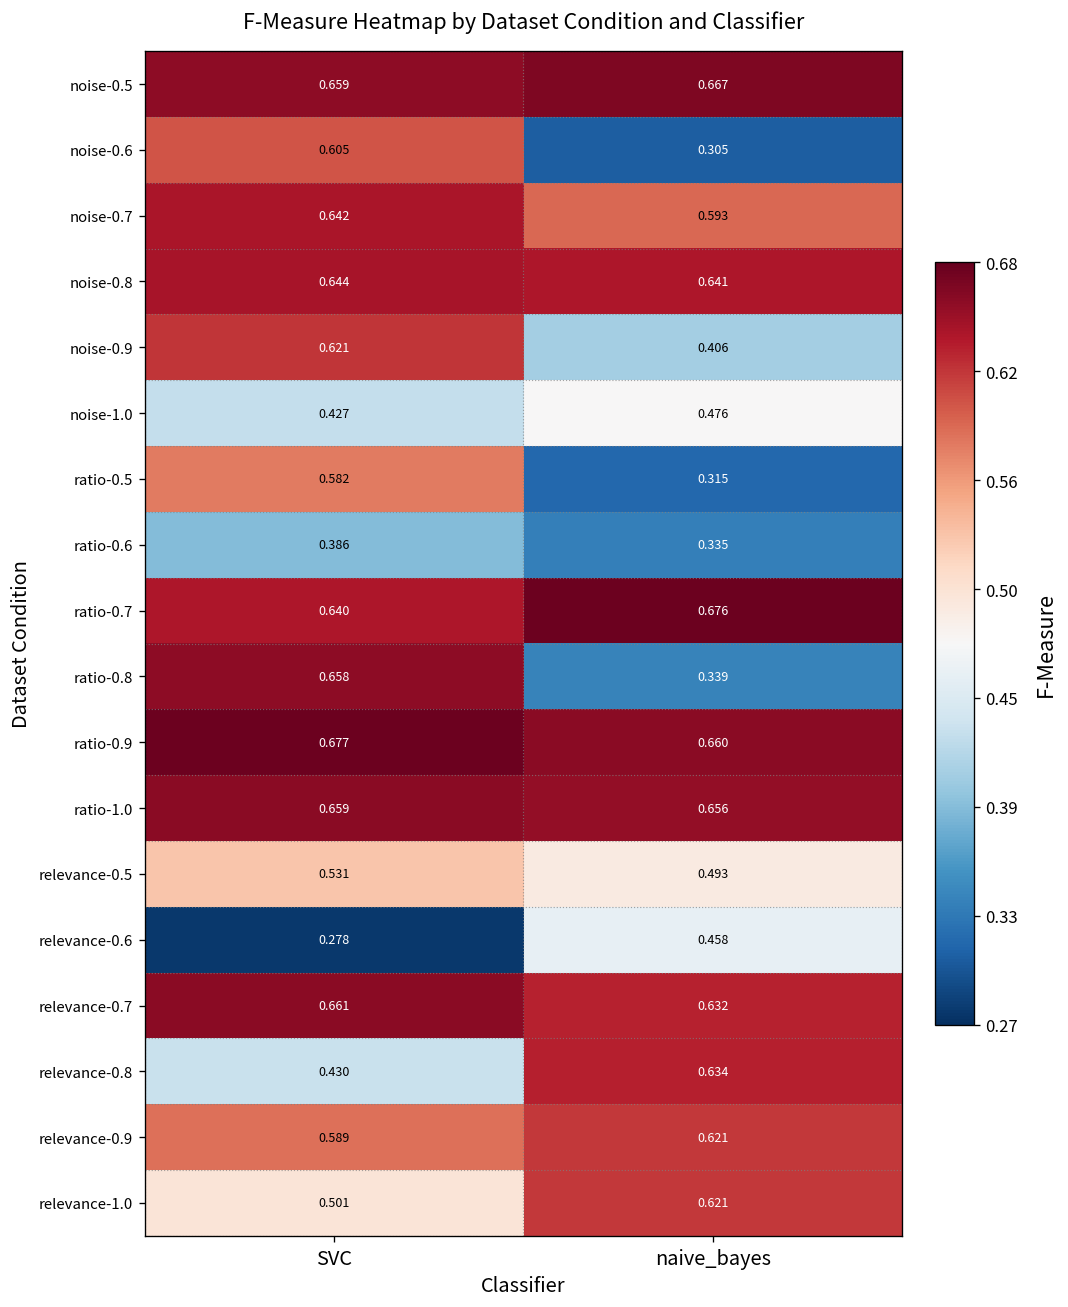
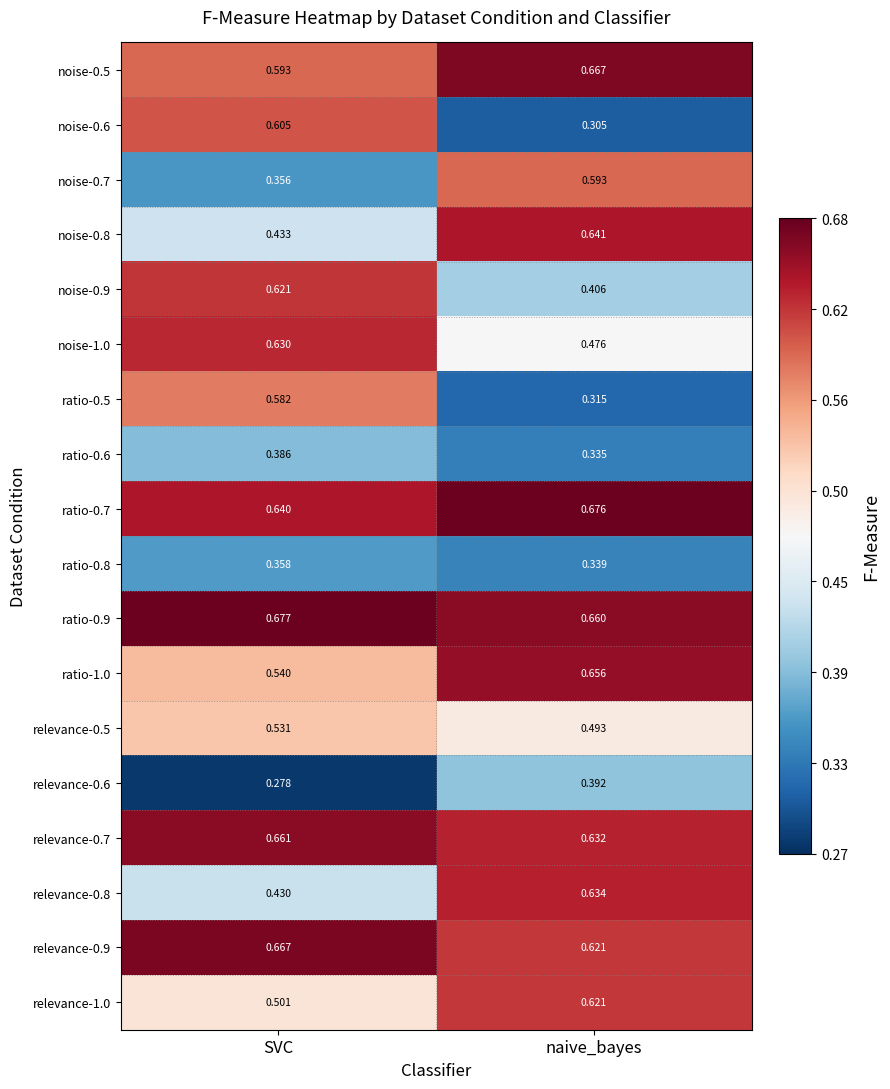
  {
    "noise-0.5": {
-     "SVC": 0.659,
+     "SVC": 0.593,
      "naive_bayes": 0.667
    },
    "noise-0.6": {
      "SVC": 0.605,
      "naive_bayes": 0.305
    },
    "noise-0.7": {
-     "SVC": 0.642,
+     "SVC": 0.356,
      "naive_bayes": 0.593
    },
    "noise-0.8": {
-     "SVC": 0.644,
+     "SVC": 0.433,
      "naive_bayes": 0.641
    },
    "noise-0.9": {
      "SVC": 0.621,
      "naive_bayes": 0.406
    },
    "noise-1.0": {
-     "SVC": 0.427,
+     "SVC": 0.630,
      "naive_bayes": 0.476
    },
    "ratio-0.5": {
      "SVC": 0.582,
      "naive_bayes": 0.315
    },
    "ratio-0.6": {
      "SVC": 0.386,
      "naive_bayes": 0.335
    },
    "ratio-0.7": {
      "SVC": 0.640,
      "naive_bayes": 0.676
    },
    "ratio-0.8": {
-     "SVC": 0.658,
+     "SVC": 0.358,
      "naive_bayes": 0.339
    },
    "ratio-0.9": {
      "SVC": 0.677,
      "naive_bayes": 0.660
    },
    "ratio-1.0": {
-     "SVC": 0.659,
+     "SVC": 0.540,
      "naive_bayes": 0.656
    },
    "relevance-0.5": {
      "SVC": 0.531,
      "naive_bayes": 0.493
    },
    "relevance-0.6": {
      "SVC": 0.278,
-     "naive_bayes": 0.458
+     "naive_bayes": 0.392
    },
    "relevance-0.7": {
      "SVC": 0.661,
      "naive_bayes": 0.632
    },
    "relevance-0.8": {
      "SVC": 0.430,
      "naive_bayes": 0.634
    },
    "relevance-0.9": {
-     "SVC": 0.589,
+     "SVC": 0.667,
      "naive_bayes": 0.621
    },
    "relevance-1.0": {
      "SVC": 0.501,
      "naive_bayes": 0.621
    }
  }
